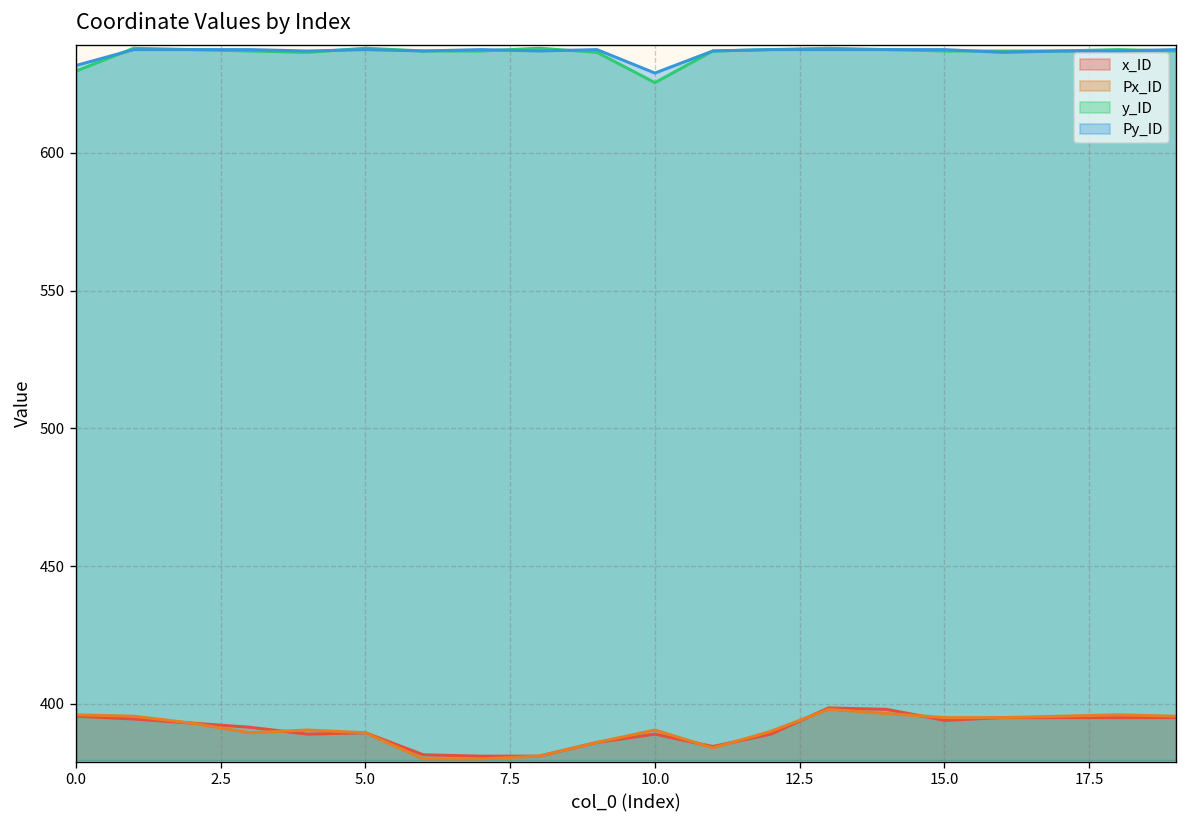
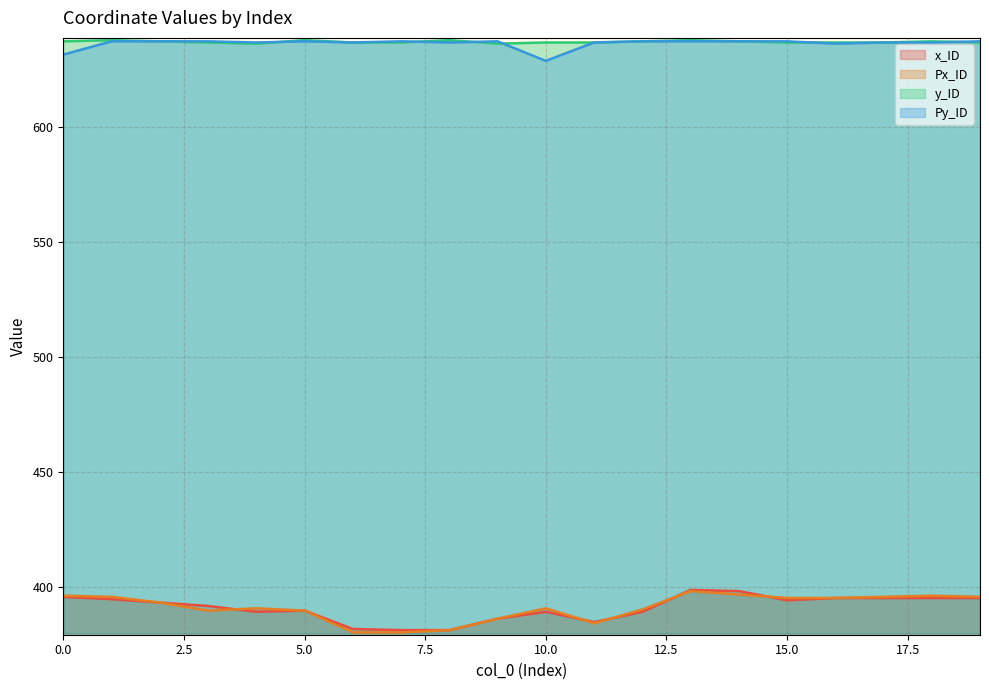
  {
    "y_ID": {
-     "0.0": 630,
-     "10.0": 626
+     "0.0": 638,
+     "10.0": 637
    },
    "Py_ID": {
      "0.0": 632,
      "10.0": 629
    }
  }
